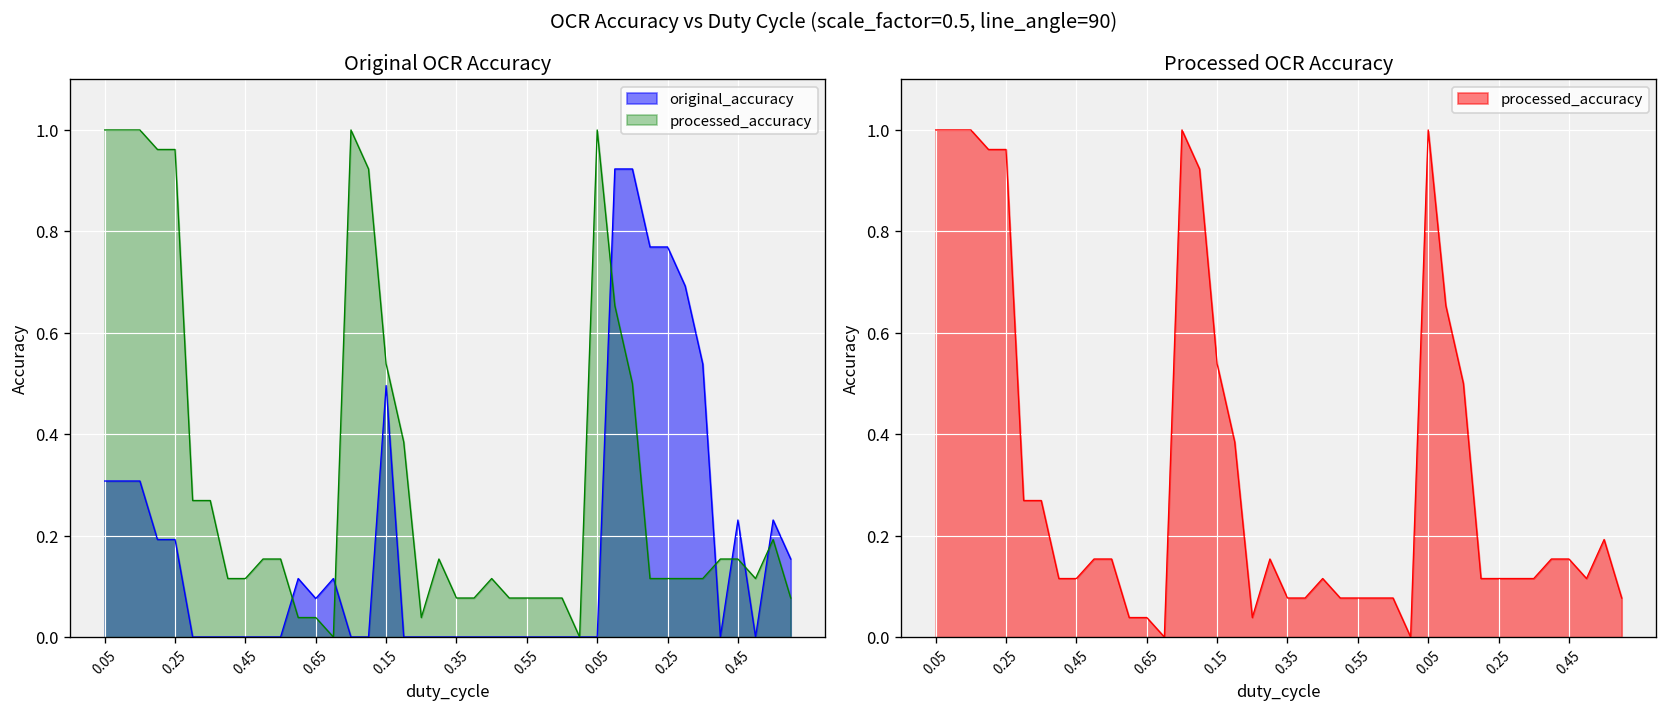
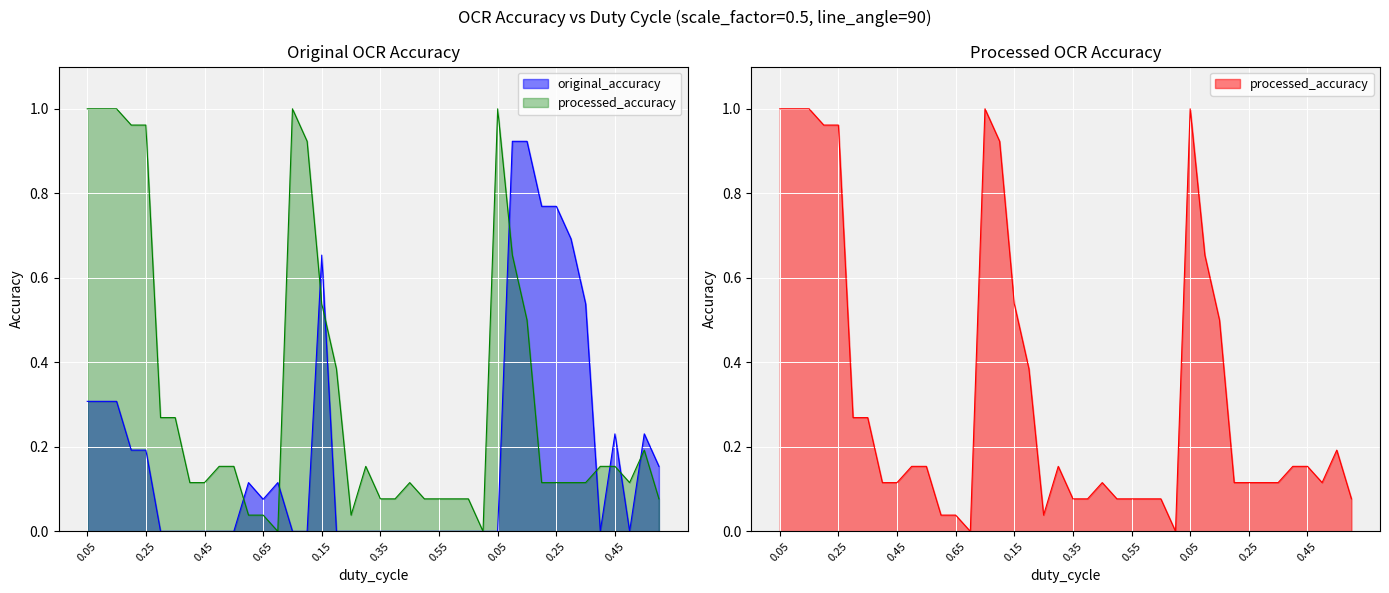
  {
    "Original OCR Accuracy": {
      "original_accuracy": {
        "0.65": 0.08,
-       "0.15": 0.50,
+       "0.15": 0.65,
        "0.35": 0.00,
        "0.55": 0.00
      }
    },
    "Processed OCR Accuracy": {
      "0.65": 0.04,
      "0.15": 0.54,
      "0.35": 0.08,
      "0.55": 0.08
    }
  }
